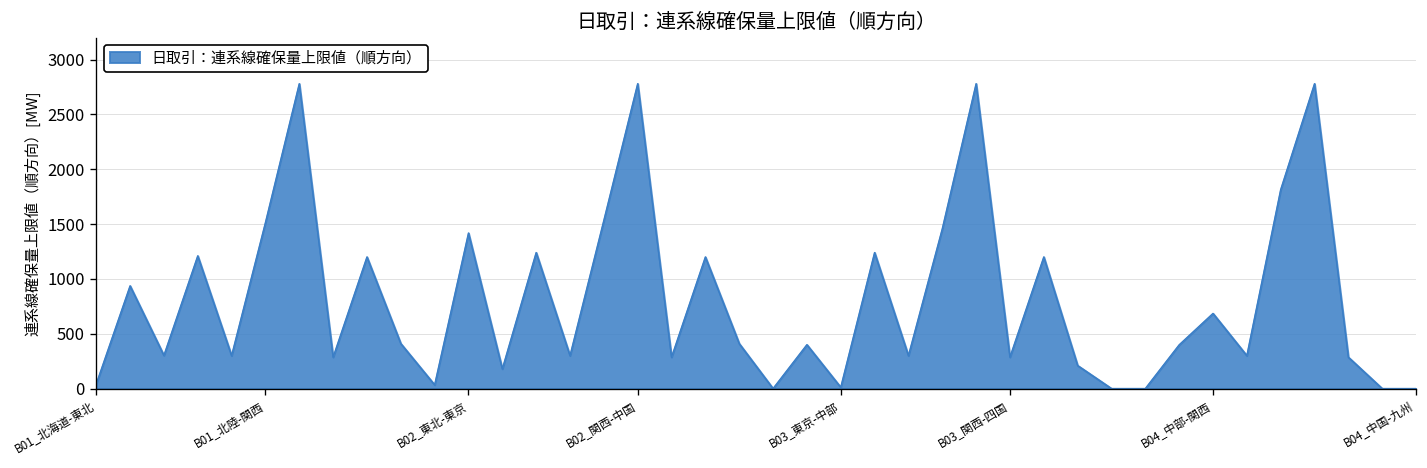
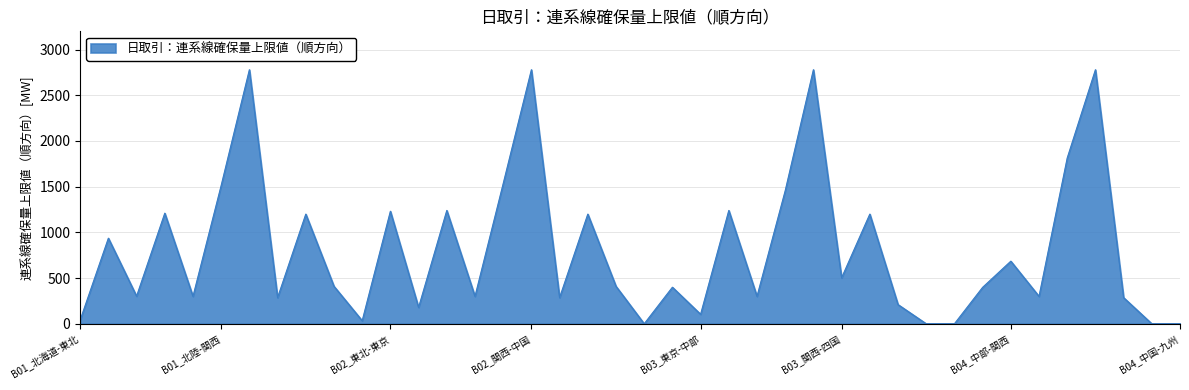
  {
    "B01_北海道-東北": 0,
    "B01_北陸-関西": 1500,
-   "B02_東北-東京": 1400,
+   "B02_東北-東京": 1200,
    "B02_関西-中国": 2800,
-   "B03_東京-中部": 0,
-   "B03_関西-四国": 300,
+   "B03_東京-中部": 100,
+   "B03_関西-四国": 500,
    "B04_中部-関西": 700,
    "B04_中国-九州": 0
  }
